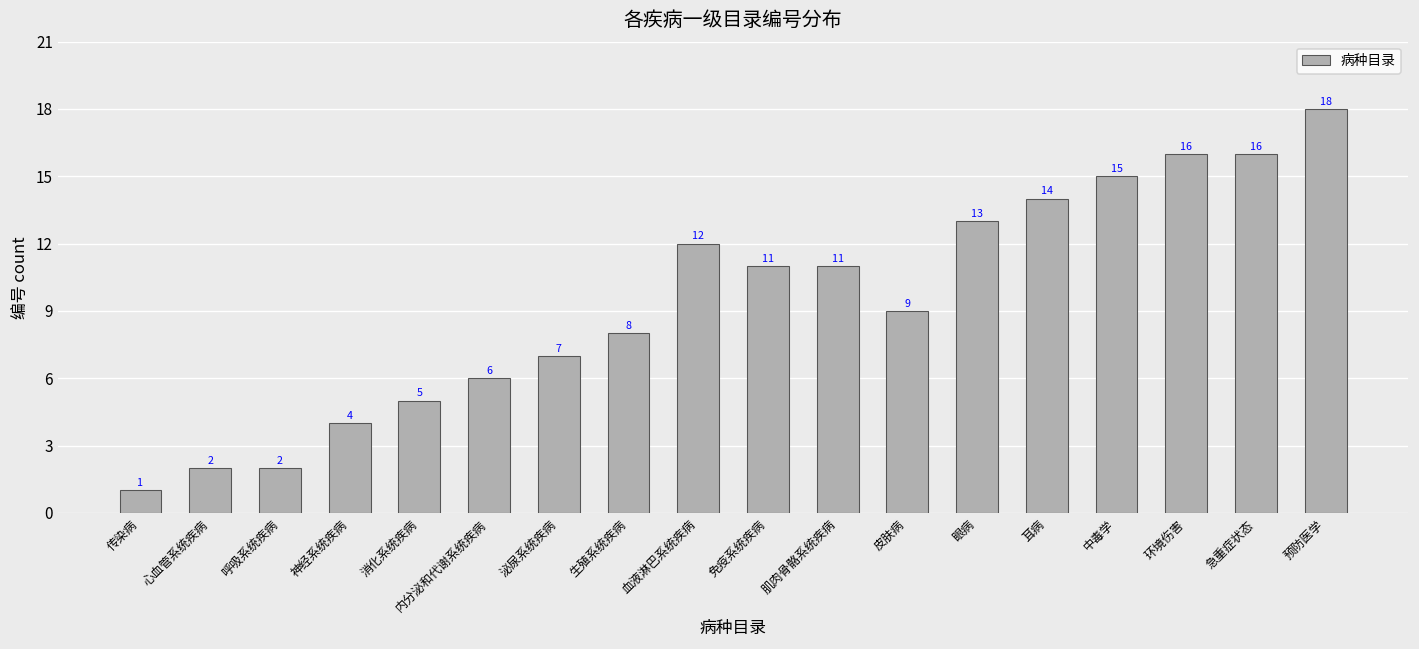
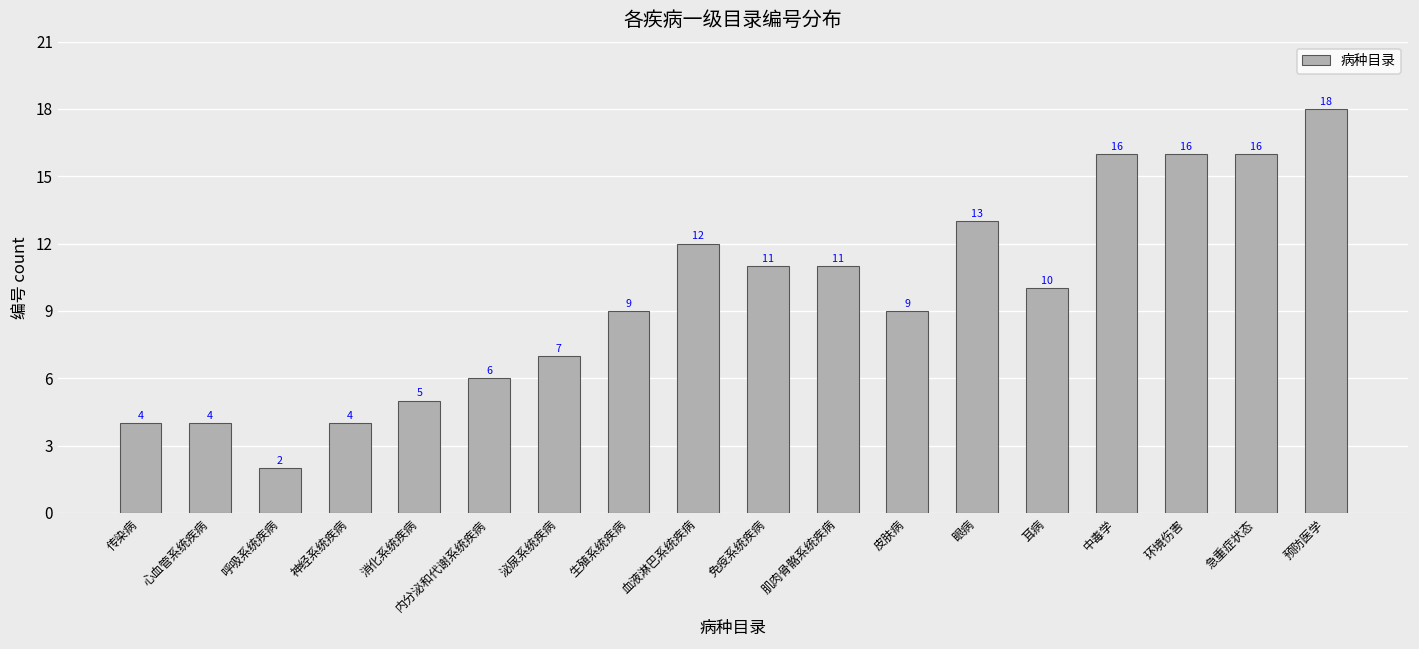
  {
-   "传染病": 1,
-   "心血管系统疾病": 2,
+   "传染病": 4,
+   "心血管系统疾病": 4,
    "呼吸系统疾病": 2,
    "神经系统疾病": 4,
    "消化系统疾病": 5,
    "内分泌和代谢系统疾病": 6,
    "泌尿系统疾病": 7,
-   "生殖系统疾病": 8,
+   "生殖系统疾病": 9,
    "血液淋巴系统疾病": 12,
    "免疫系统疾病": 11,
    "肌肉骨骼系统疾病": 11,
    "皮肤病": 9,
    "眼病": 13,
-   "耳病": 14,
-   "中毒学": 15,
+   "耳病": 10,
+   "中毒学": 16,
    "环境伤害": 16,
    "急重症状态": 16,
    "预防医学": 18
  }
